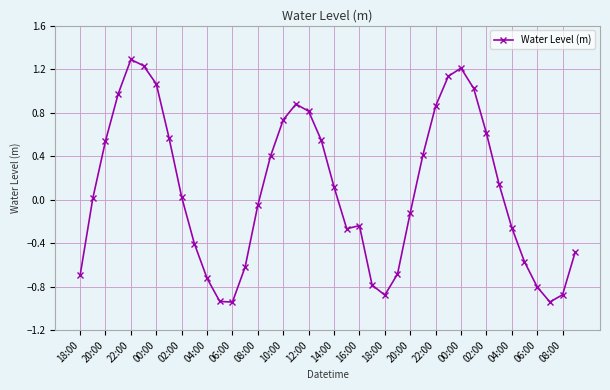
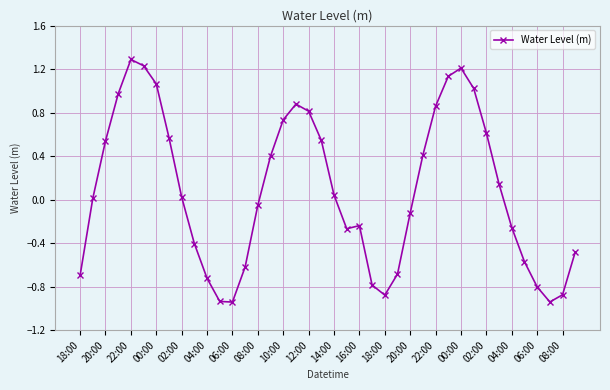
  {
    "10:00": 0.73,
    "12:00": 0.81,
-   "14:00": 0.12,
+   "14:00": 0.04,
    "16:00": -0.24
  }
